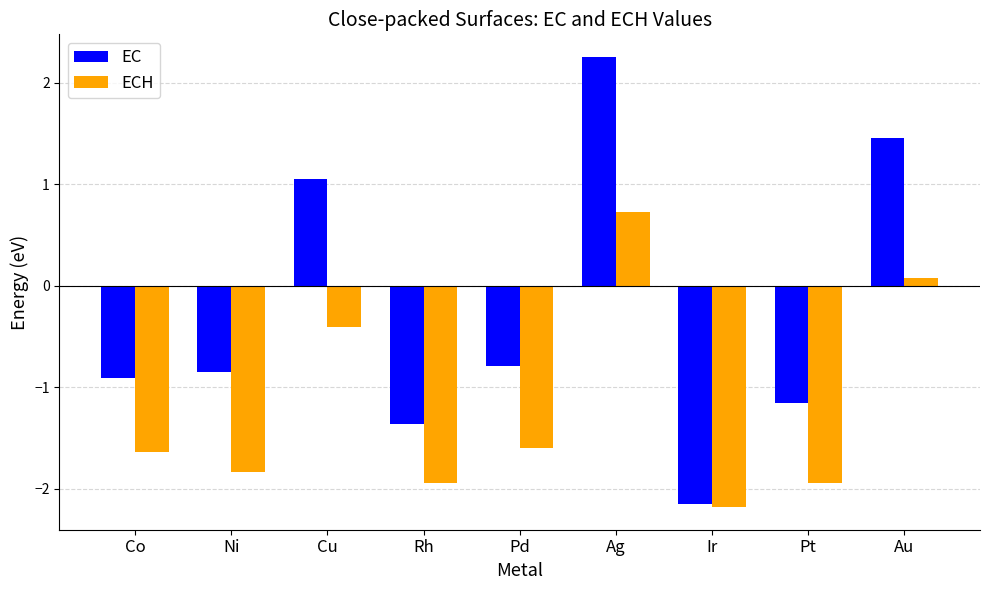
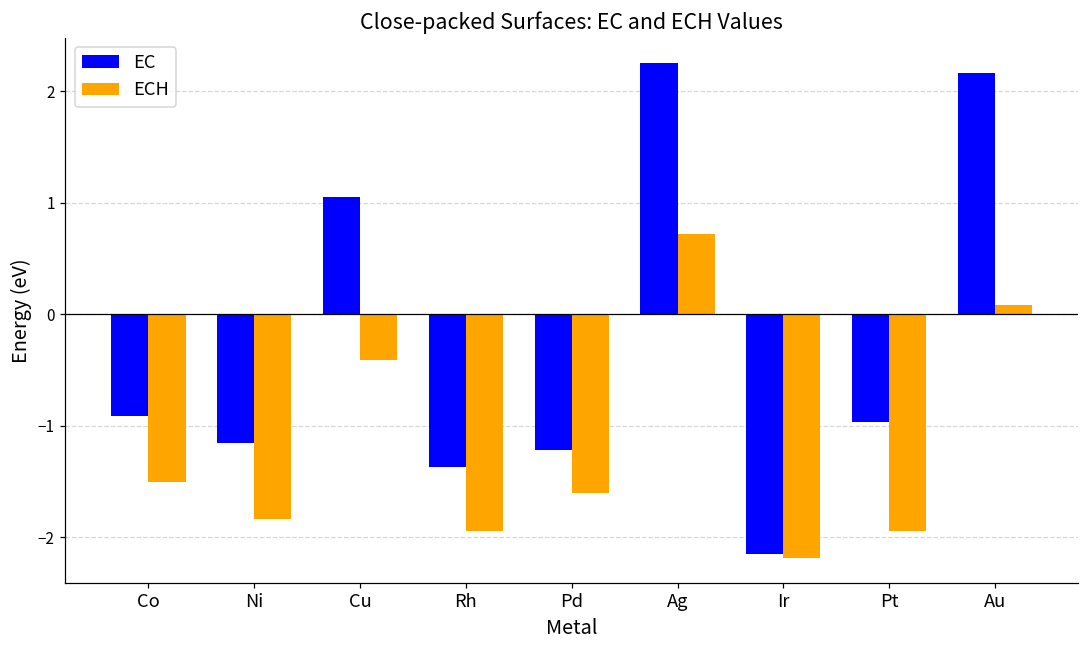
  {
    "EC": {
      "Co": -0.91,
-     "Ni": -0.85,
+     "Ni": -1.15,
      "Cu": 1.05,
      "Rh": -1.37,
-     "Pd": -0.80,
+     "Pd": -1.22,
      "Ag": 2.26,
      "Ir": -2.15,
-     "Pt": -1.16,
-     "Au": 1.45
+     "Pt": -0.96,
+     "Au": 2.16
    },
    "ECH": {
-     "Co": -1.64,
+     "Co": -1.50,
      "Ni": -1.84,
      "Cu": -0.41,
      "Rh": -1.94,
      "Pd": -1.60,
      "Ag": 0.72,
      "Ir": -2.18,
      "Pt": -1.94,
      "Au": 0.08
    }
  }
